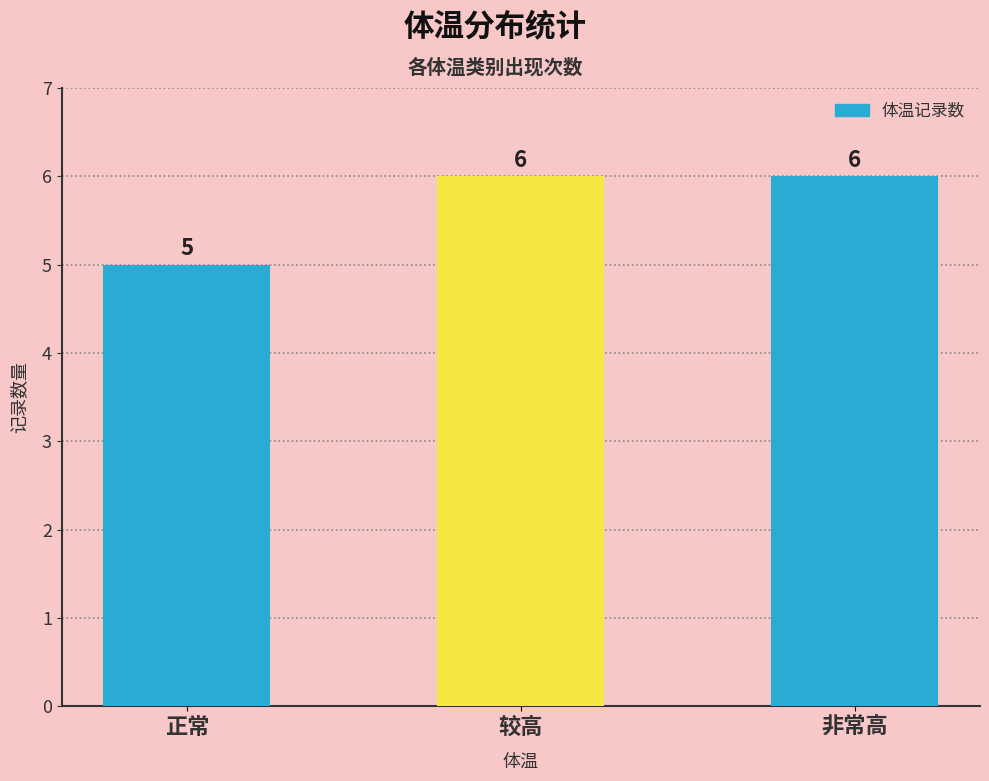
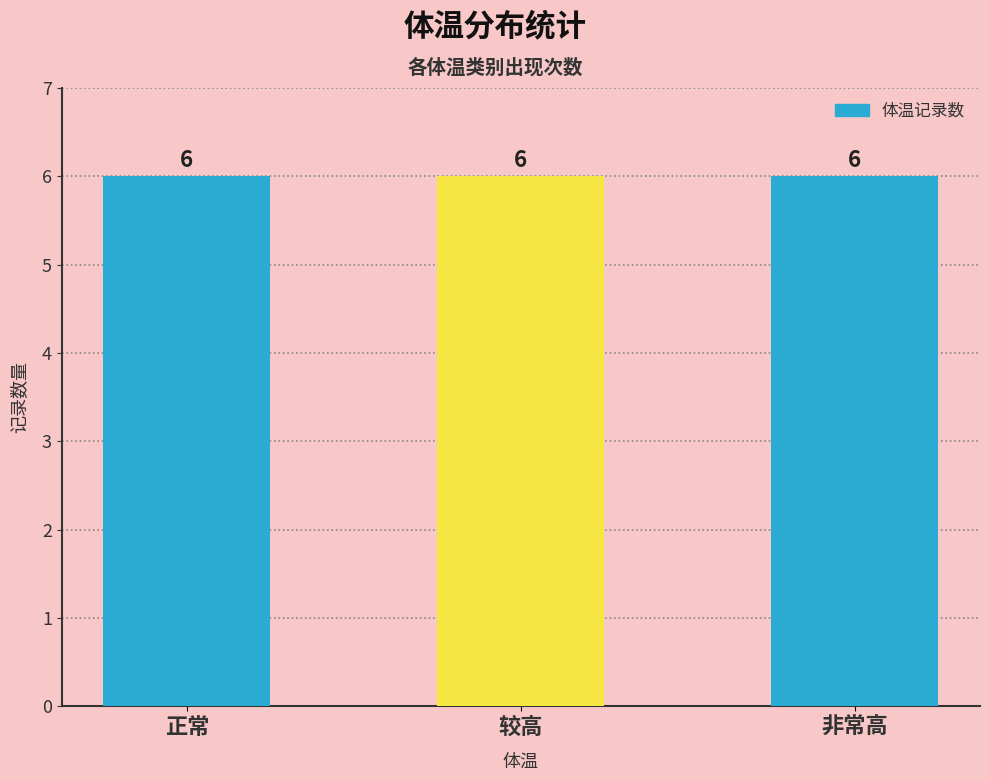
  {
-   "正常": 5,
+   "正常": 6,
    "较高": 6,
    "非常高": 6
  }
